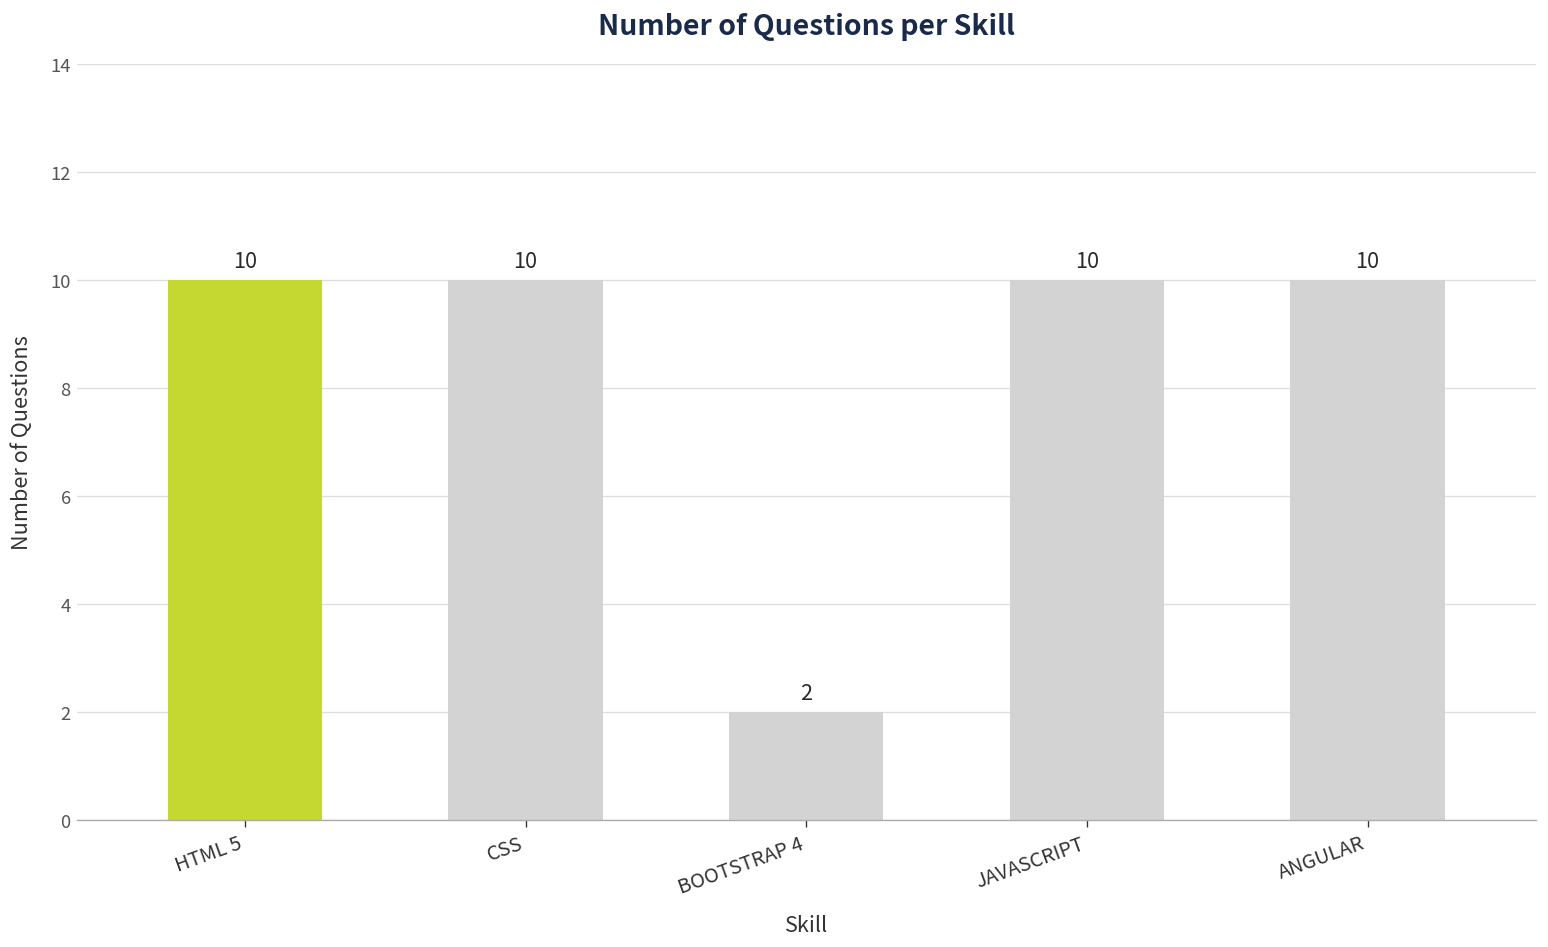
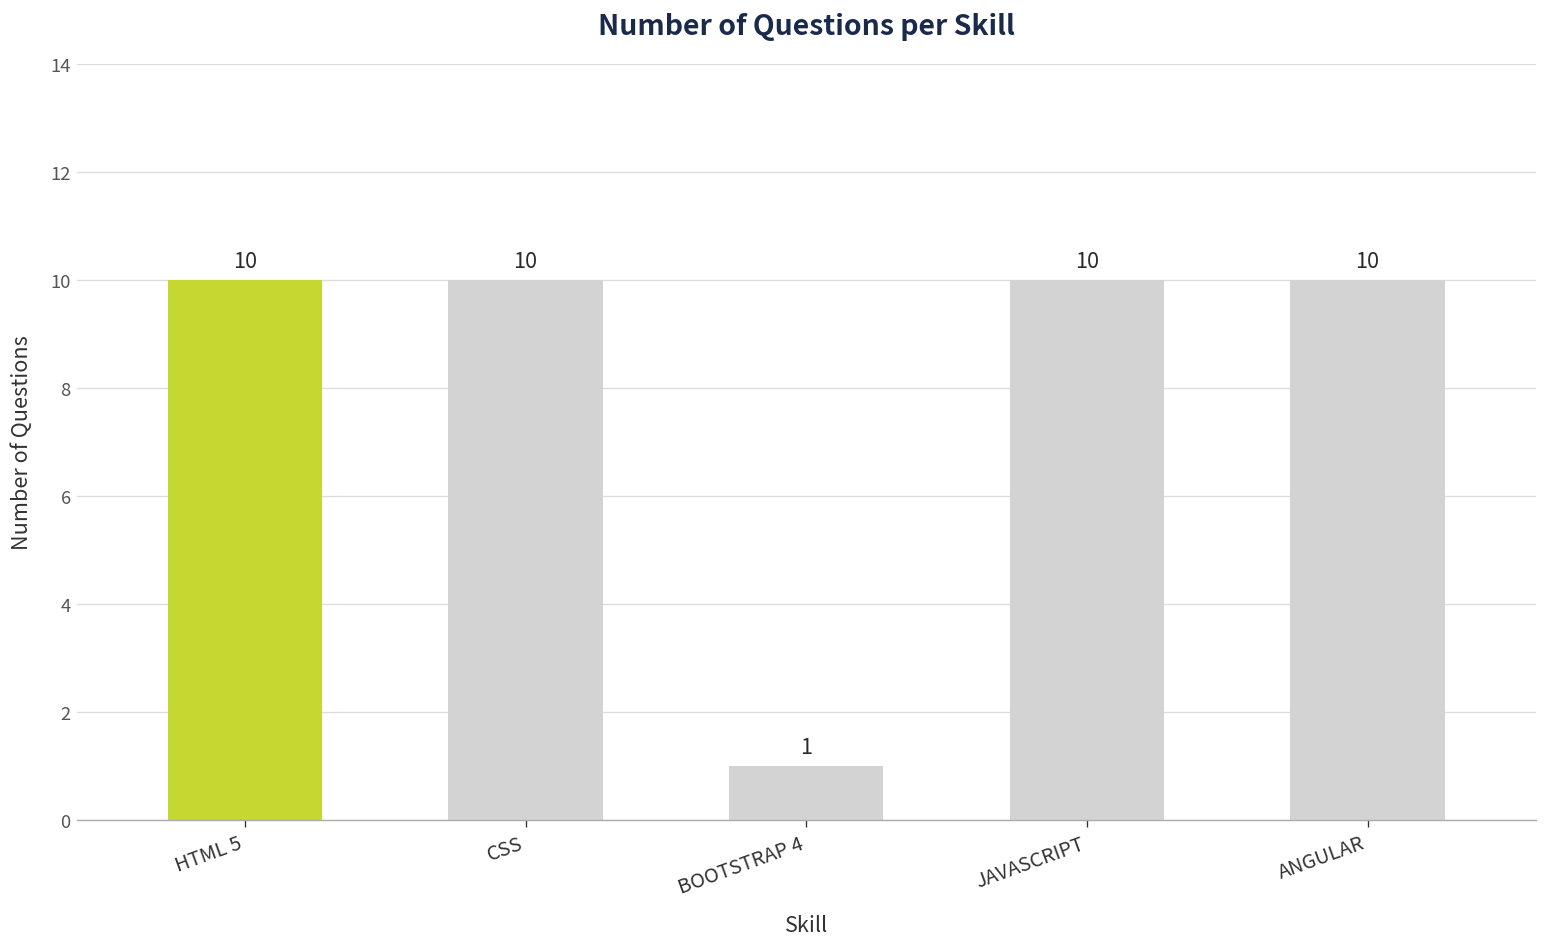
  {
    "HTML 5": 10,
    "CSS": 10,
-   "BOOTSTRAP 4": 2,
+   "BOOTSTRAP 4": 1,
    "JAVASCRIPT": 10,
    "ANGULAR": 10
  }
